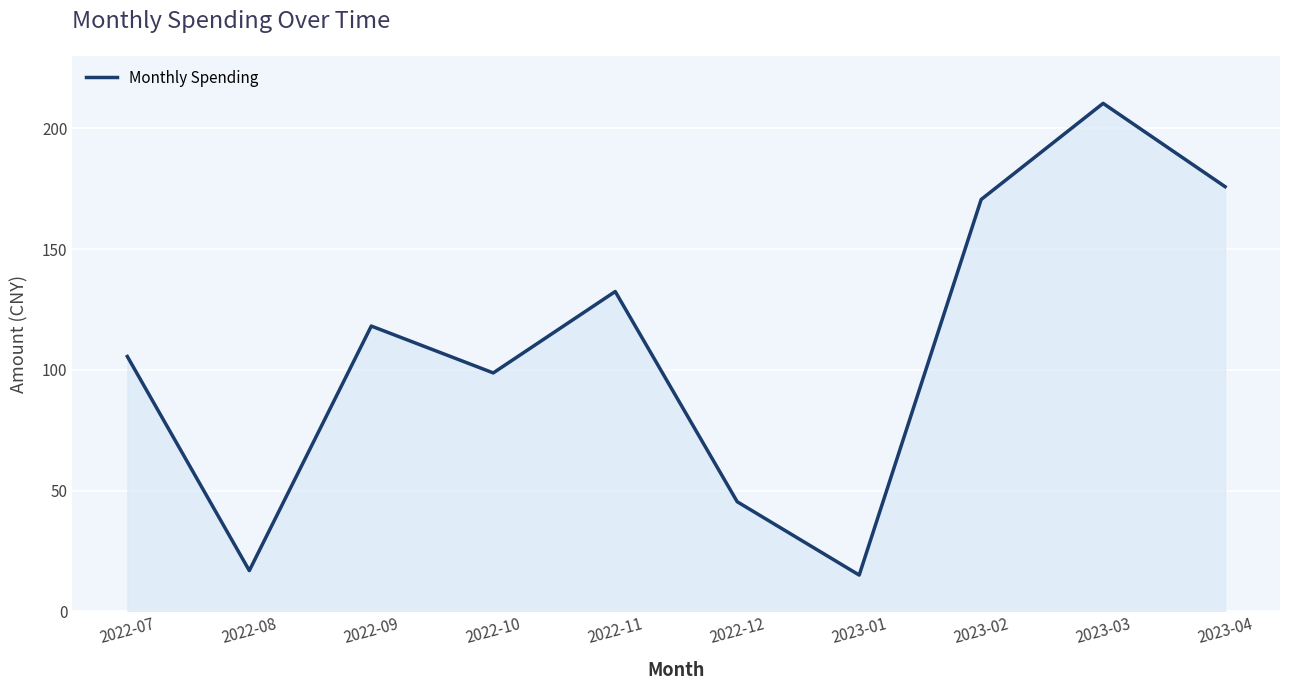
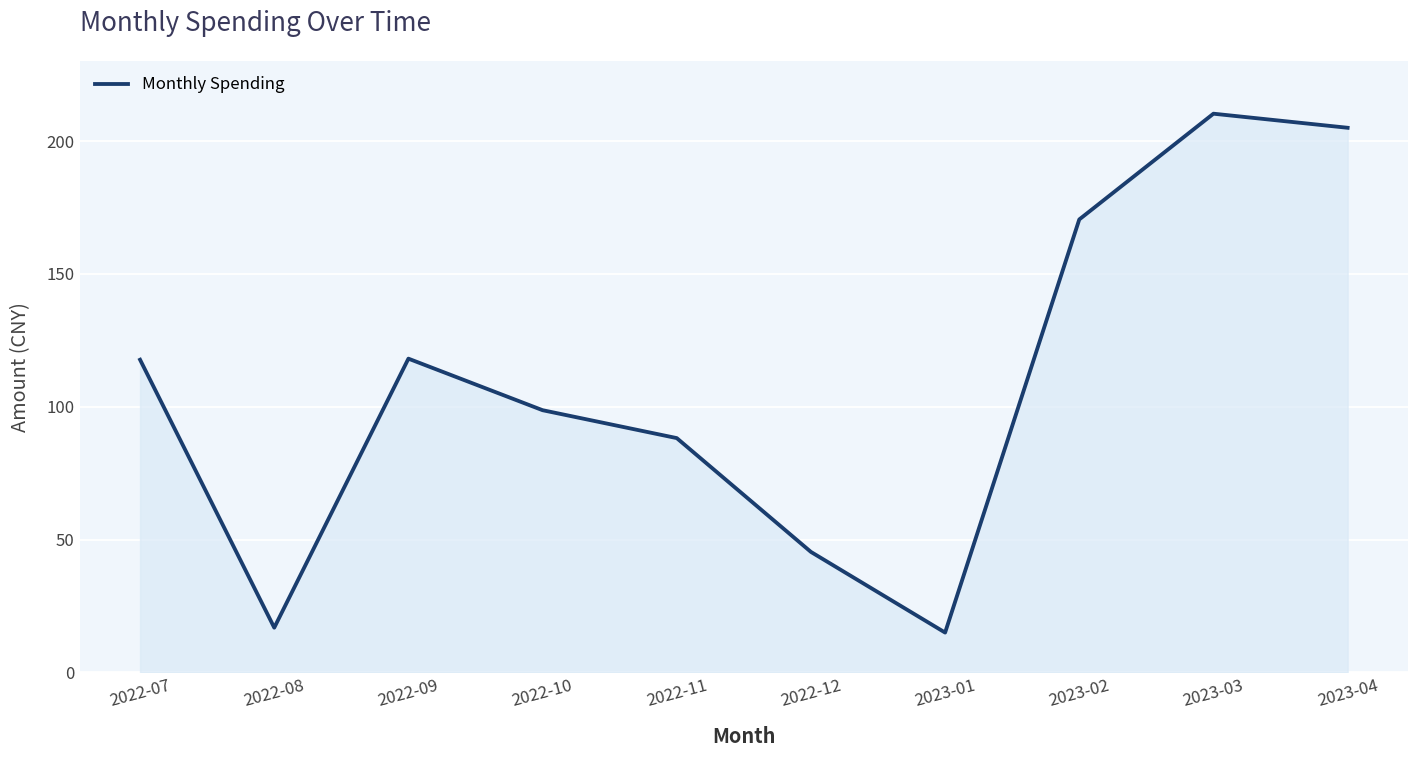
  {
-   "2022-07": 106,
+   "2022-07": 118,
    "2022-08": 17,
    "2022-09": 118,
    "2022-10": 99,
-   "2022-11": 132,
+   "2022-11": 88,
    "2022-12": 45,
    "2023-01": 15,
    "2023-02": 171,
    "2023-03": 210,
-   "2023-04": 176
+   "2023-04": 205
  }
